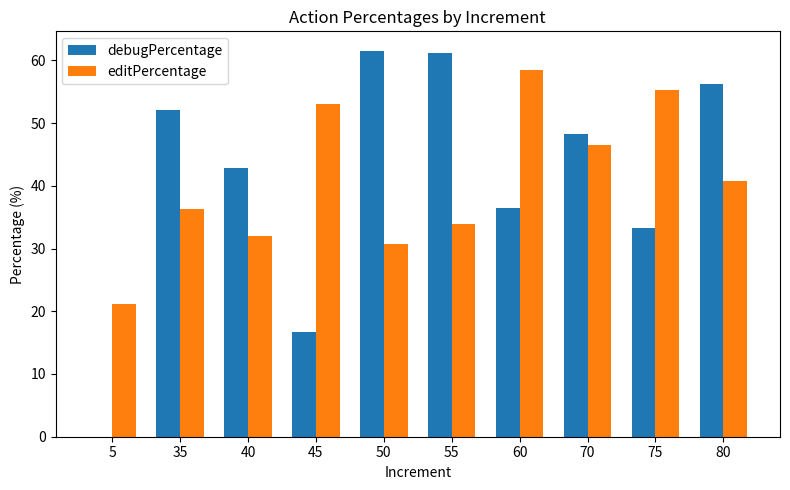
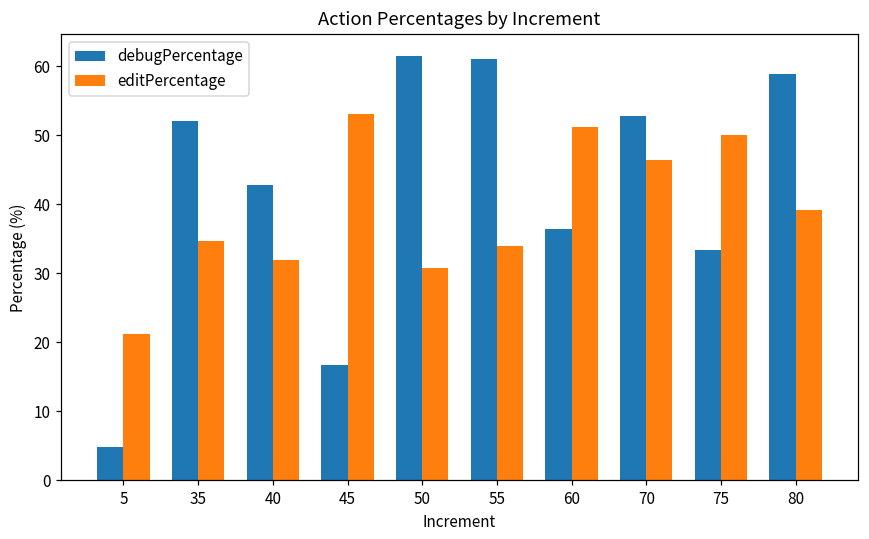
  {
    "debugPercentage": {
-     "5": 0,
+     "5": 5,
      "35": 52,
      "40": 43,
      "45": 17,
      "50": 62,
      "55": 61,
      "60": 36,
-     "70": 48,
+     "70": 53,
      "75": 33,
-     "80": 56
+     "80": 59
    },
    "editPercentage": {
      "5": 21,
-     "35": 36,
+     "35": 35,
      "40": 32,
      "45": 53,
      "50": 31,
      "55": 34,
-     "60": 58,
+     "60": 51,
      "70": 46,
-     "75": 55,
-     "80": 41
+     "75": 50,
+     "80": 39
    }
  }
